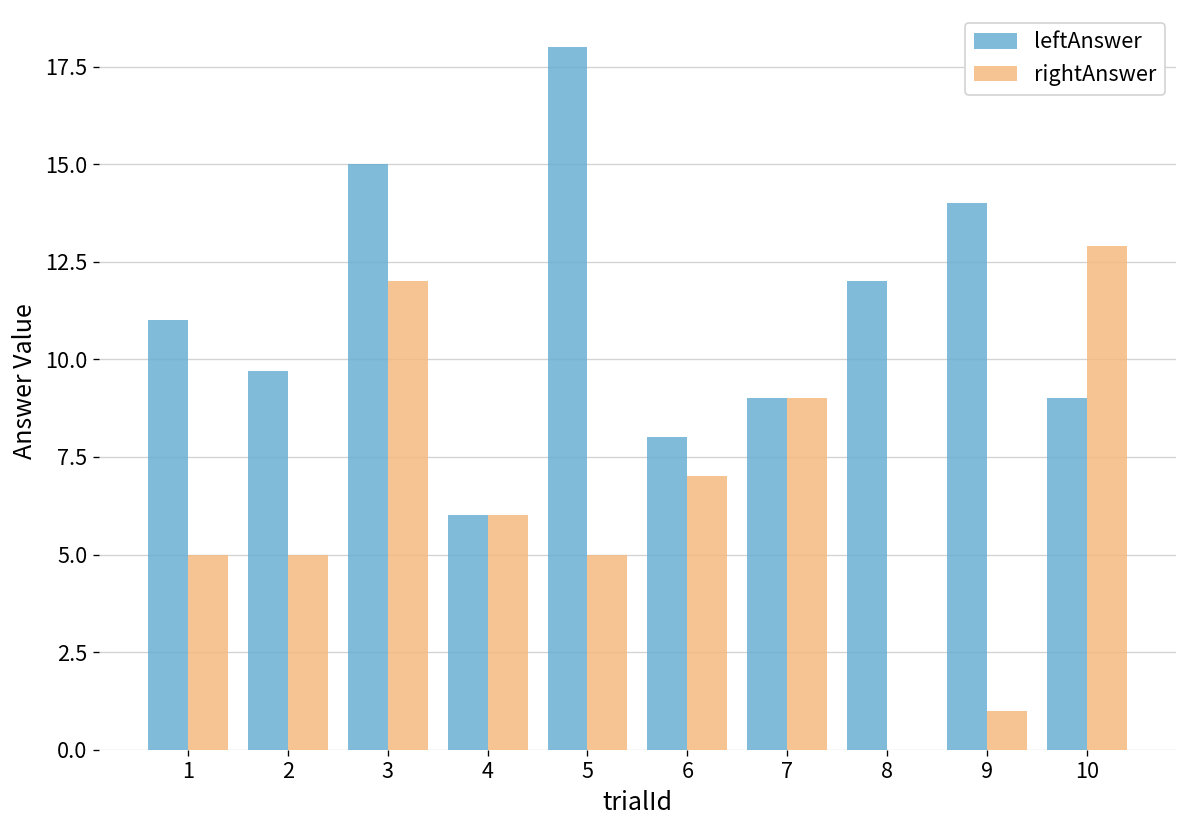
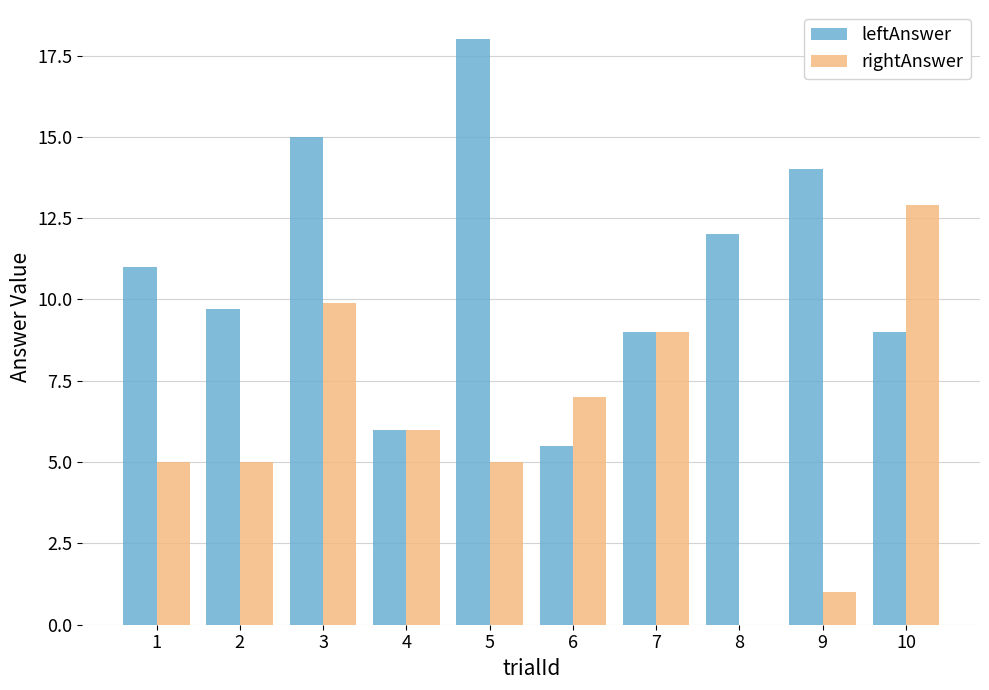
  {
    "leftAnswer": {
      "1": 11.0,
      "2": 9.7,
      "3": 15.0,
      "4": 6.0,
      "5": 18.0,
-     "6": 8.0,
+     "6": 5.5,
      "7": 9.0,
      "8": 12.0,
      "9": 14.0,
      "10": 9.0
    },
    "rightAnswer": {
      "1": 5.0,
      "2": 5.0,
-     "3": 12.0,
+     "3": 9.9,
      "4": 6.0,
      "5": 5.0,
      "6": 7.0,
      "7": 9.0,
      "8": 0.0,
      "9": 1.0,
      "10": 12.9
    }
  }
